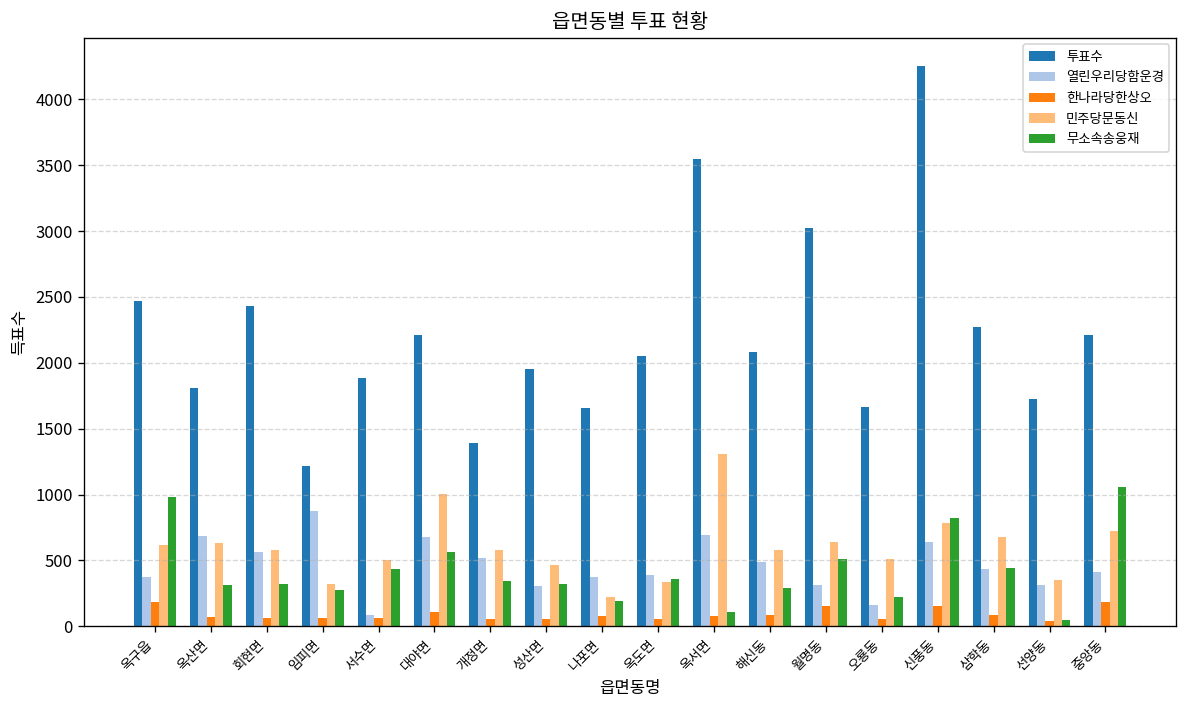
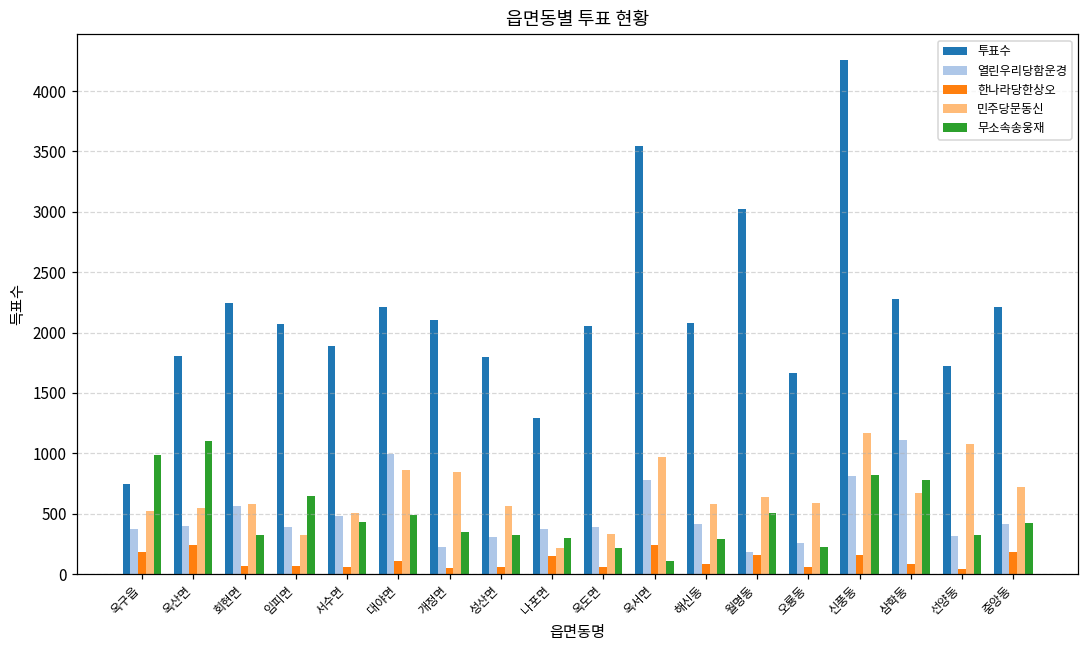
  {
    "투표수": {
-     "옥구읍": 2470,
+     "옥구읍": 740,
      "옥산면": 1810,
-     "회현면": 2430,
-     "임피면": 1220,
+     "회현면": 2250,
+     "임피면": 2070,
      "서수면": 1890,
      "대야면": 2210,
-     "개정면": 1390,
-     "성산면": 1950,
-     "나포면": 1660,
+     "개정면": 2110,
+     "성산면": 1800,
+     "나포면": 1290,
      "옥도면": 2050,
      "옥서면": 3550,
      "해신동": 2080,
      "월명동": 3020,
      "오룡동": 1660,
      "신풍동": 4260,
      "삼학동": 2280,
      "선양동": 1730,
      "중앙동": 2210
    },
    "열린우리당함운경": {
      "옥구읍": 370,
-     "옥산면": 690,
+     "옥산면": 390,
      "회현면": 560,
-     "임피면": 880,
-     "서수면": 90,
-     "대야면": 680,
-     "개정면": 520,
+     "임피면": 390,
+     "서수면": 480,
+     "대야면": 990,
+     "개정면": 220,
      "성산면": 310,
      "나포면": 370,
      "옥도면": 390,
-     "옥서면": 690,
-     "해신동": 490,
-     "월명동": 310,
-     "오룡동": 170,
-     "신풍동": 640,
-     "삼학동": 440,
+     "옥서면": 780,
+     "해신동": 410,
+     "월명동": 180,
+     "오룡동": 260,
+     "신풍동": 810,
+     "삼학동": 1110,
      "선양동": 320,
      "중앙동": 410
    },
    "한나라당한상오": {
      "옥구읍": 180,
-     "옥산면": 70,
+     "옥산면": 240,
      "회현면": 60,
      "임피면": 60,
      "서수면": 60,
      "대야면": 110,
      "개정면": 50,
      "성산면": 60,
-     "나포면": 80,
+     "나포면": 150,
      "옥도면": 60,
-     "옥서면": 80,
+     "옥서면": 240,
      "해신동": 80,
      "월명동": 150,
      "오룡동": 60,
      "신풍동": 160,
      "삼학동": 80,
      "선양동": 40,
      "중앙동": 180
    },
    "민주당문동신": {
-     "옥구읍": 620,
-     "옥산면": 630,
+     "옥구읍": 520,
+     "옥산면": 540,
      "회현면": 580,
      "임피면": 320,
      "서수면": 510,
-     "대야면": 1010,
-     "개정면": 580,
-     "성산면": 470,
+     "대야면": 860,
+     "개정면": 840,
+     "성산면": 560,
      "나포면": 220,
      "옥도면": 330,
-     "옥서면": 1310,
+     "옥서면": 970,
      "해신동": 580,
      "월명동": 640,
-     "오룡동": 510,
-     "신풍동": 780,
+     "오룡동": 590,
+     "신풍동": 1170,
      "삼학동": 680,
-     "선양동": 350,
+     "선양동": 1080,
      "중앙동": 720
    },
    "무소속송웅재": {
      "옥구읍": 980,
-     "옥산면": 320,
+     "옥산면": 1100,
      "회현면": 320,
-     "임피면": 280,
+     "임피면": 650,
      "서수면": 430,
-     "대야면": 560,
+     "대야면": 490,
      "개정면": 350,
      "성산면": 320,
-     "나포면": 190,
-     "옥도면": 360,
+     "나포면": 300,
+     "옥도면": 220,
      "옥서면": 110,
      "해신동": 290,
      "월명동": 510,
      "오룡동": 220,
      "신풍동": 820,
-     "삼학동": 440,
-     "선양동": 50,
-     "중앙동": 1050
+     "삼학동": 780,
+     "선양동": 330,
+     "중앙동": 430
    }
  }
